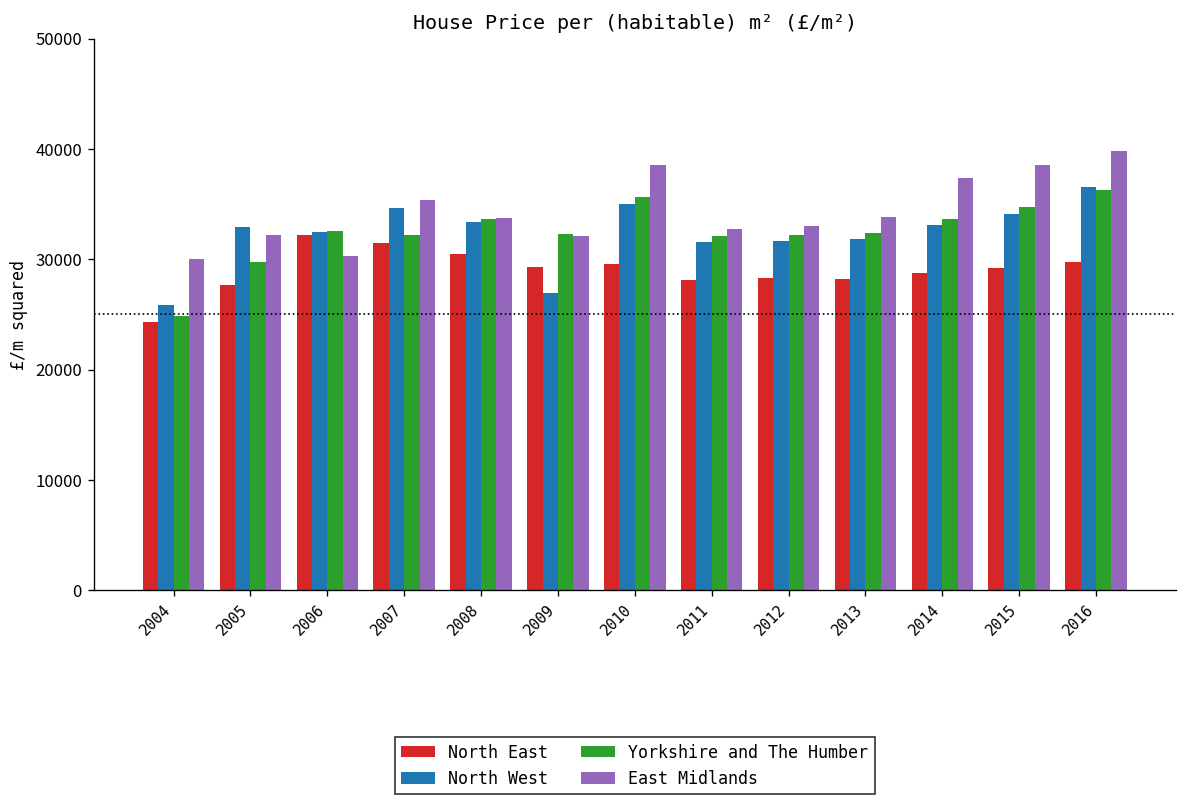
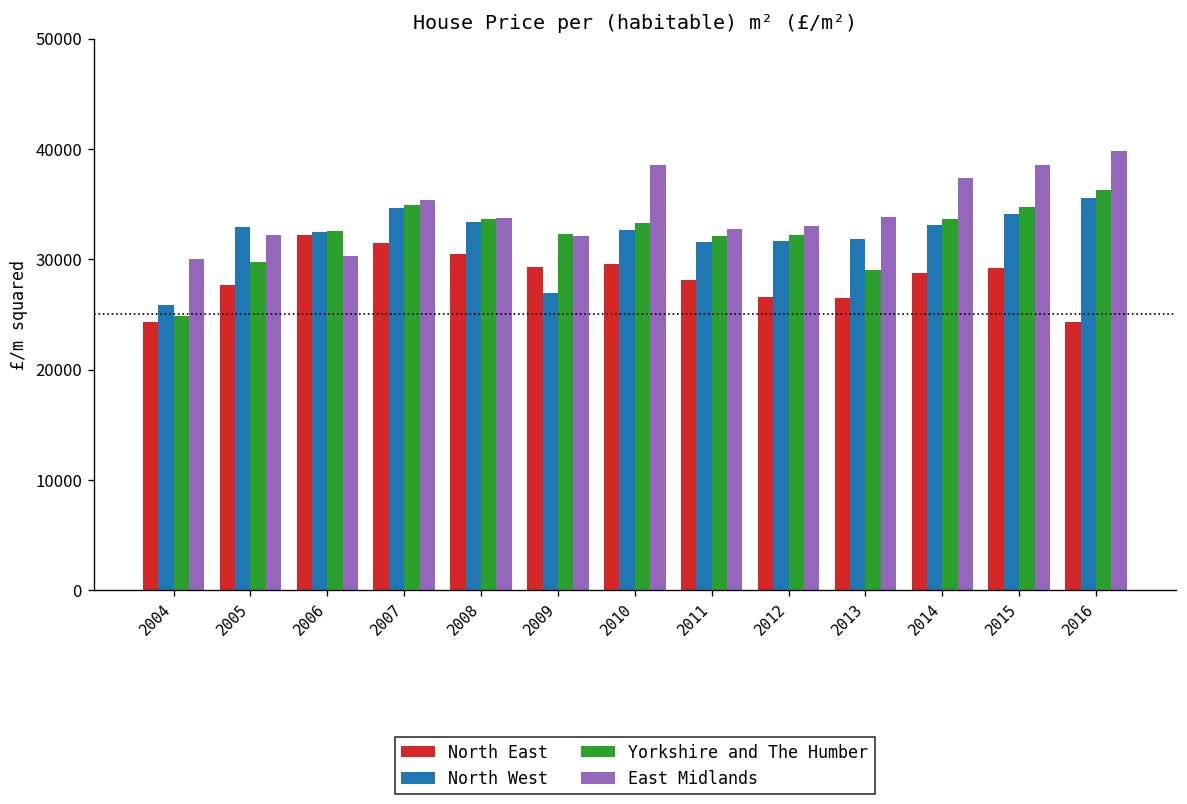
  {
    "North East": {
      "2004": 24000,
      "2005": 28000,
      "2006": 32000,
      "2007": 31000,
      "2008": 30000,
      "2009": 29000,
      "2010": 30000,
      "2011": 28000,
-     "2012": 28000,
-     "2013": 28000,
+     "2012": 27000,
+     "2013": 27000,
      "2014": 29000,
      "2015": 29000,
-     "2016": 30000
+     "2016": 24000
    },
    "North West": {
      "2004": 26000,
      "2005": 33000,
      "2006": 32000,
      "2007": 35000,
      "2008": 33000,
      "2009": 27000,
-     "2010": 35000,
+     "2010": 33000,
      "2011": 32000,
      "2012": 32000,
      "2013": 32000,
      "2014": 33000,
      "2015": 34000,
-     "2016": 37000
+     "2016": 36000
    },
    "Yorkshire and The Humber": {
      "2004": 25000,
      "2005": 30000,
      "2006": 33000,
-     "2007": 32000,
+     "2007": 35000,
      "2008": 34000,
      "2009": 32000,
-     "2010": 36000,
+     "2010": 33000,
      "2011": 32000,
      "2012": 32000,
-     "2013": 32000,
+     "2013": 29000,
      "2014": 34000,
      "2015": 35000,
      "2016": 36000
    },
    "East Midlands": {
      "2004": 30000,
      "2005": 32000,
      "2006": 30000,
      "2007": 35000,
      "2008": 34000,
      "2009": 32000,
      "2010": 39000,
      "2011": 33000,
      "2012": 33000,
      "2013": 34000,
      "2014": 37000,
      "2015": 39000,
      "2016": 40000
    }
  }
